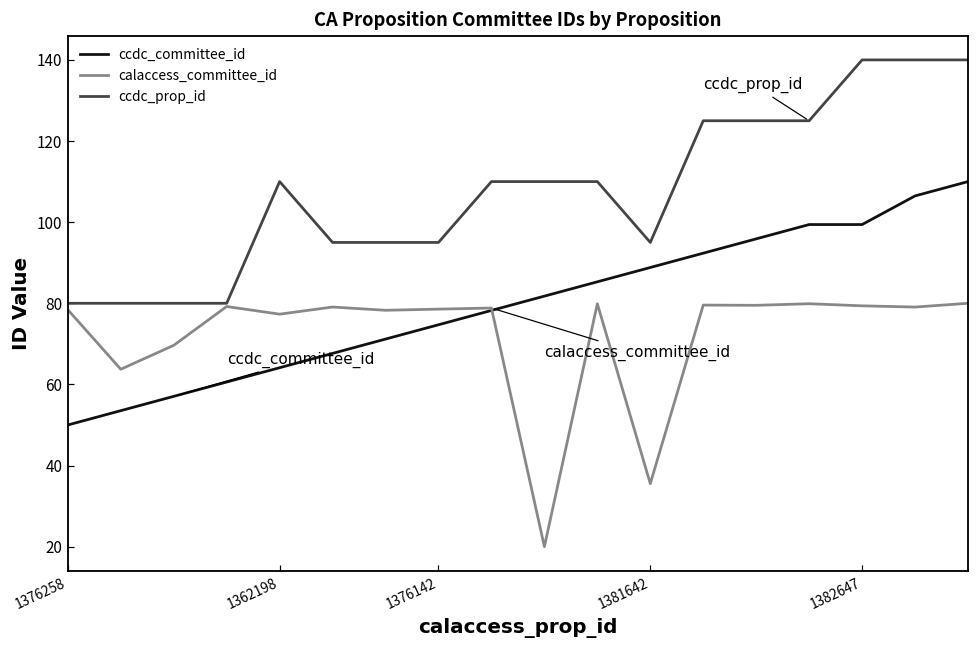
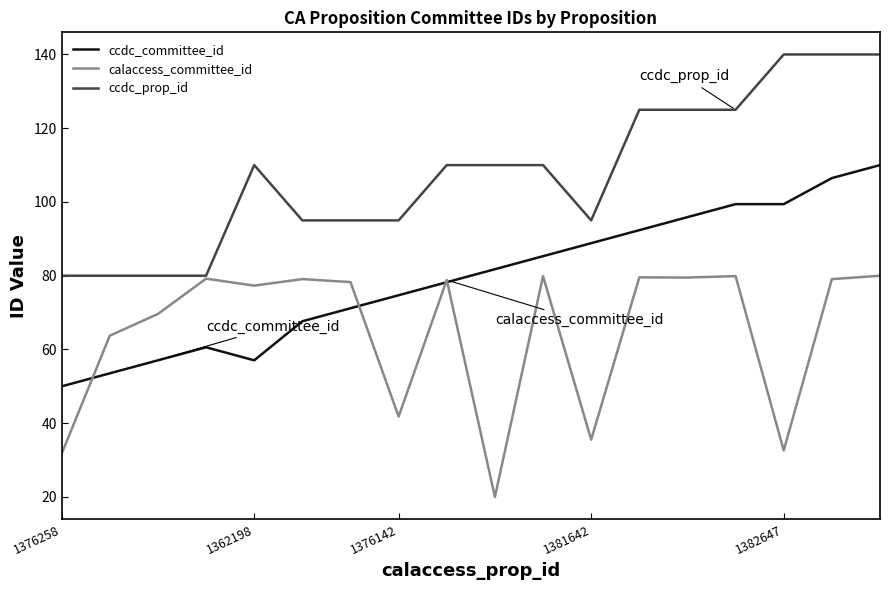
  {
    "ccdc_committee_id": {
      "1376258": 50,
-     "1362198": 64,
+     "1362198": 57,
      "1376142": 75,
      "1381642": 89,
      "1382647": 99
    },
    "calaccess_committee_id": {
-     "1376258": 78,
+     "1376258": 32,
      "1362198": 77,
-     "1376142": 79,
+     "1376142": 42,
      "1381642": 36,
-     "1382647": 79
+     "1382647": 33
    },
    "ccdc_prop_id": {
      "1376258": 80,
      "1362198": 110,
      "1376142": 95,
      "1381642": 95,
      "1382647": 140
    }
  }
